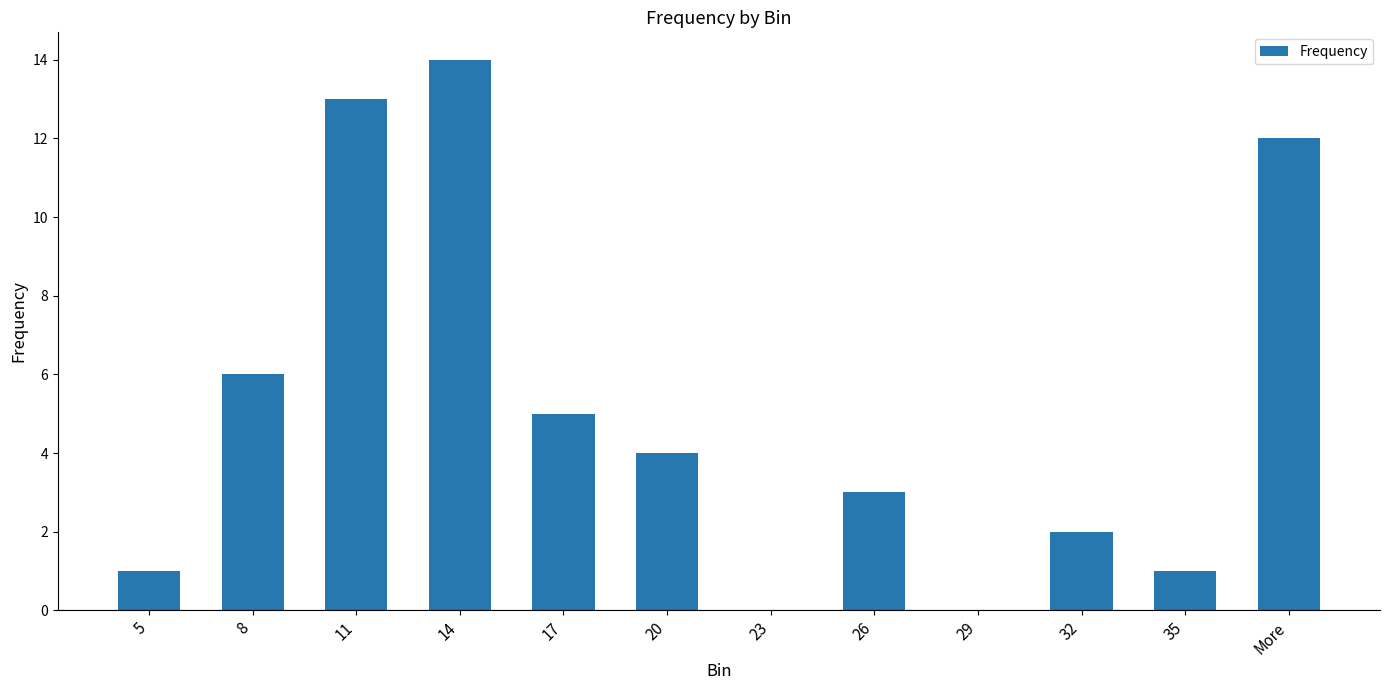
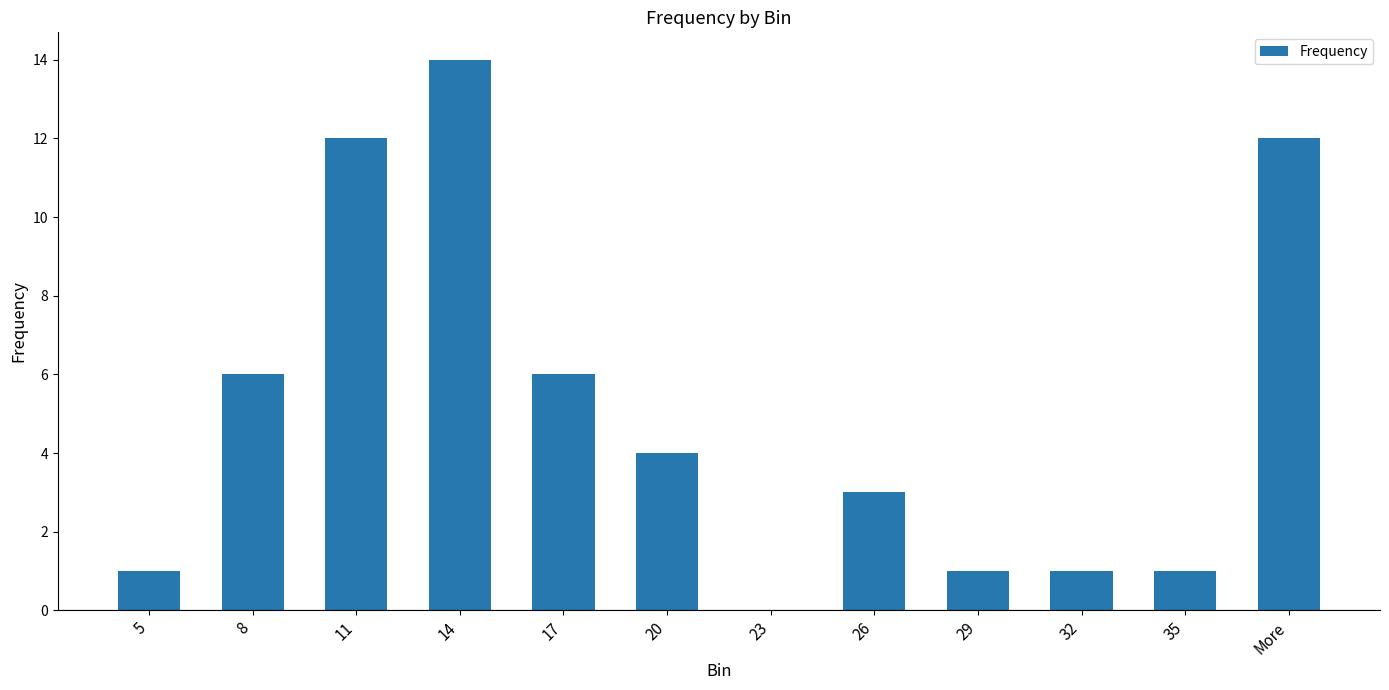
  {
    "5": 1,
    "8": 6,
-   "11": 13,
+   "11": 12,
    "14": 14,
-   "17": 5,
+   "17": 6,
    "20": 4,
    "23": 0,
    "26": 3,
-   "29": 0,
-   "32": 2,
+   "29": 1,
+   "32": 1,
    "35": 1,
    "More": 12
  }
